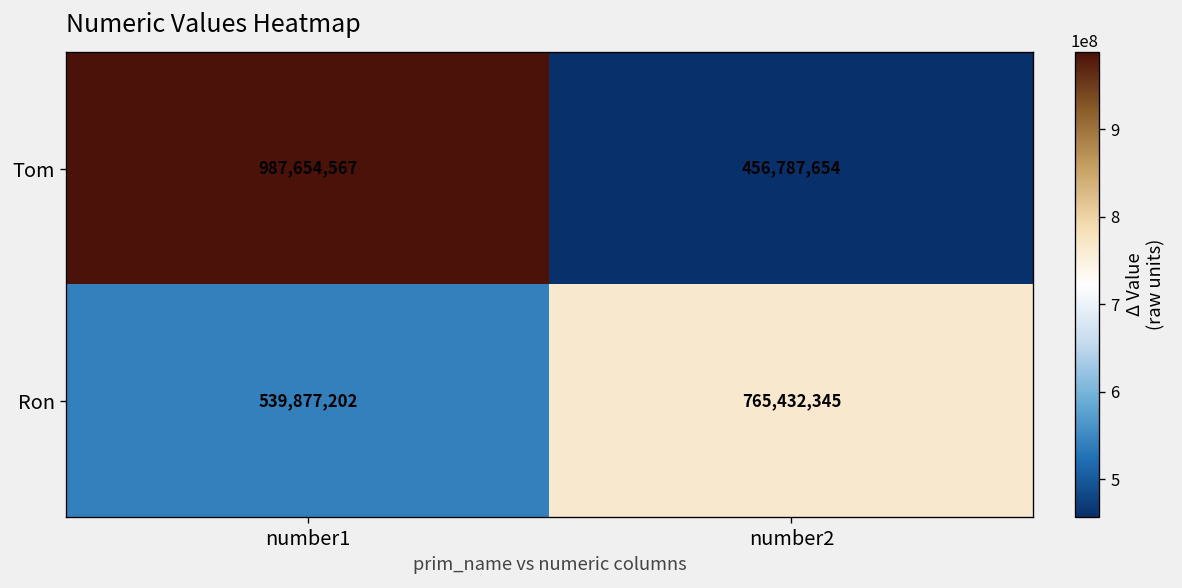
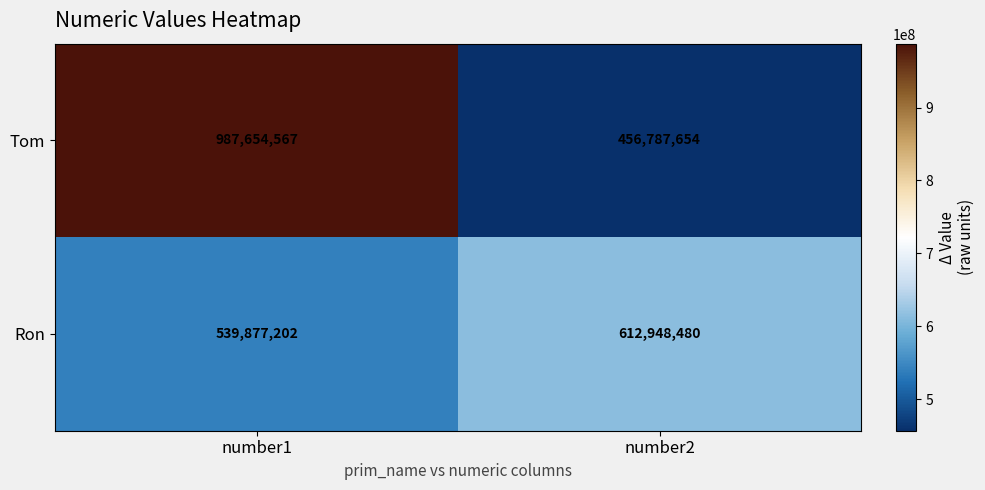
  {
    "Tom": {
      "number1": "987,654,567",
      "number2": "456,787,654"
    },
    "Ron": {
      "number1": "539,877,202",
-     "number2": "765,432,345"
+     "number2": "612,948,480"
    }
  }
